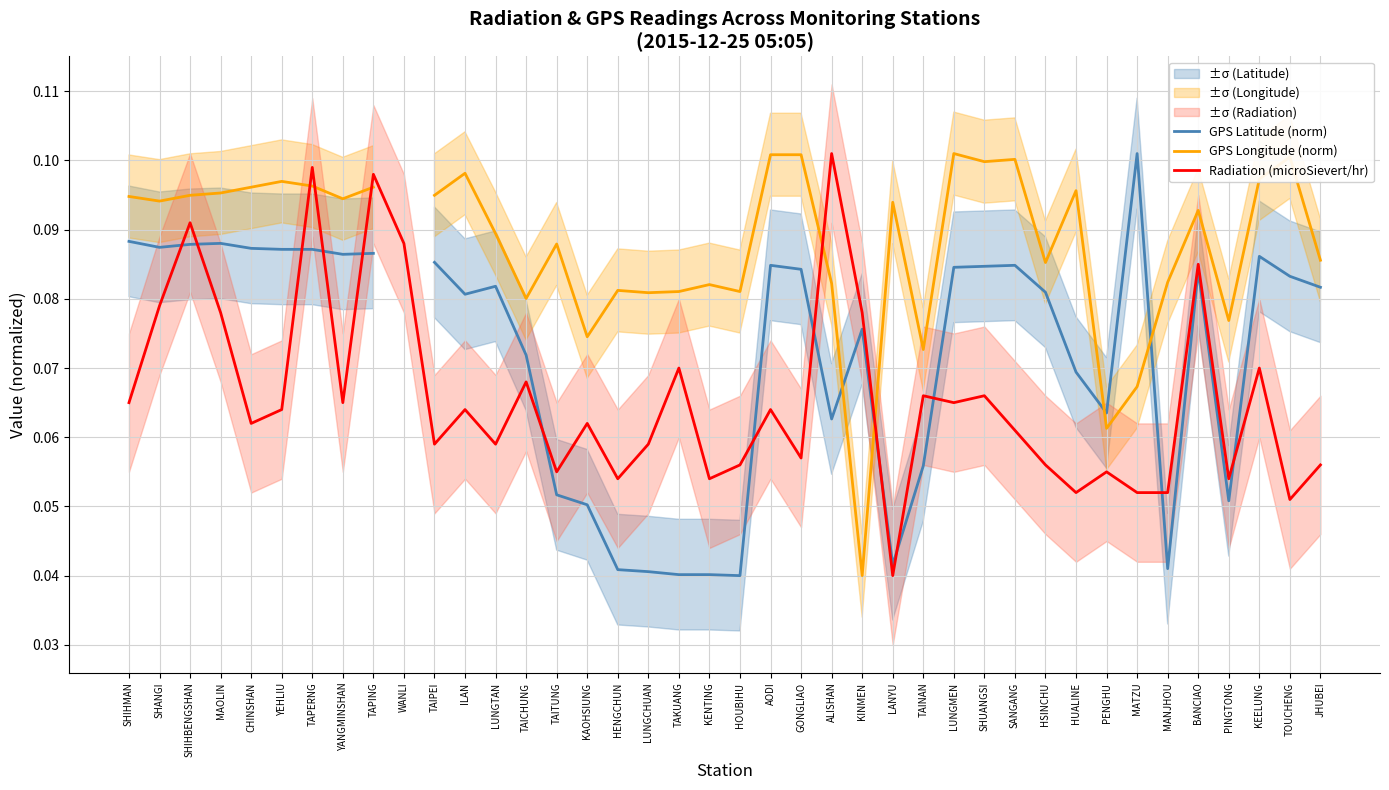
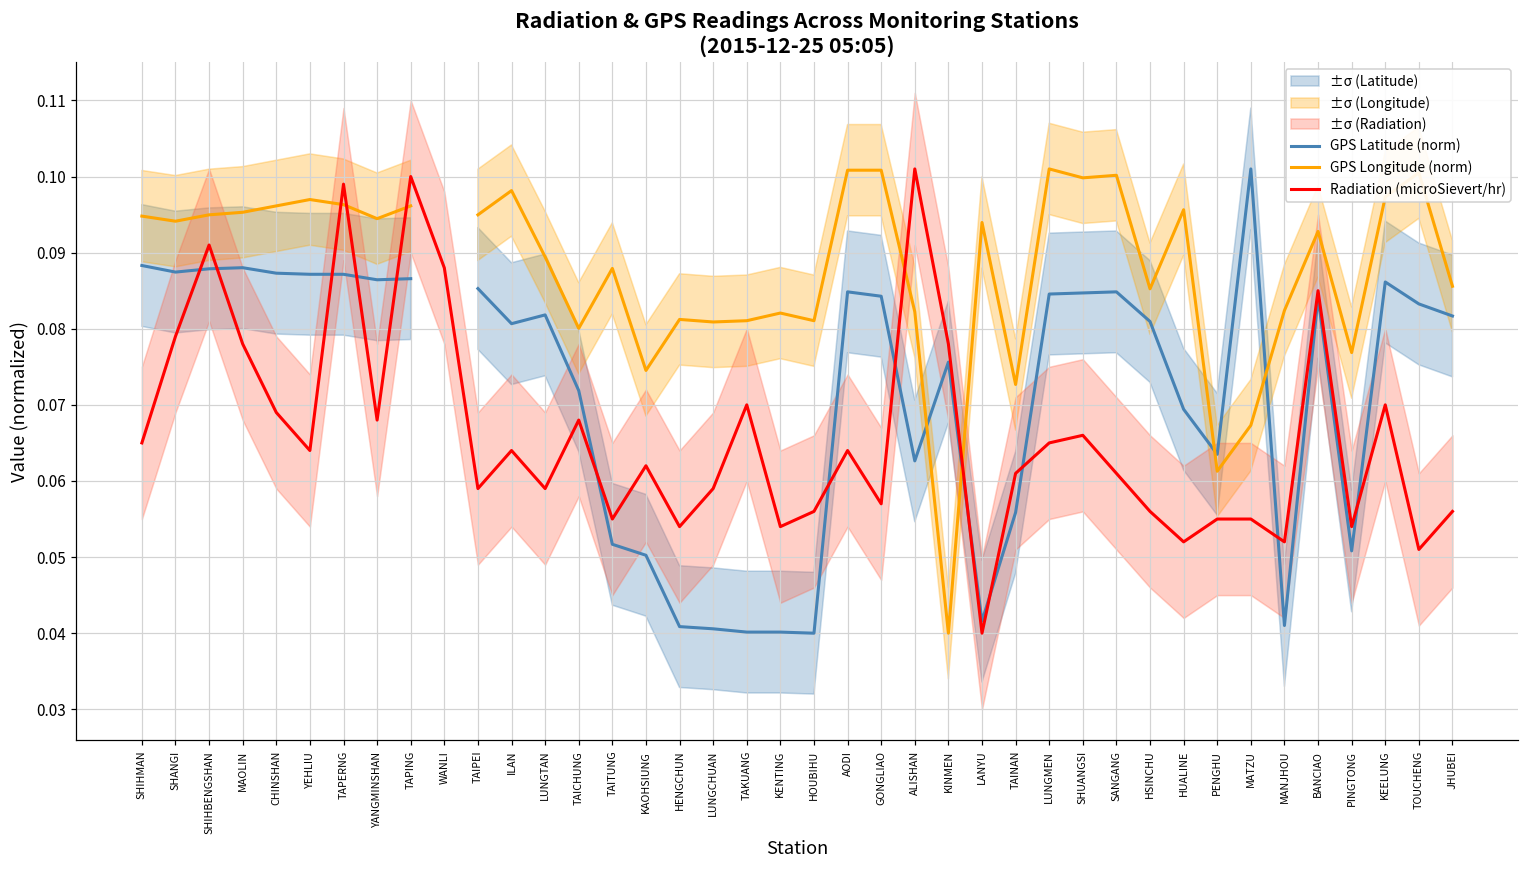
  {
    "GPS Latitude (norm)": {
      "SHIHMAN": 0.088,
      "SHANGI": 0.087,
      "SHIHBENGSHAN": 0.088,
      "CHINSHAN": 0.087,
      "YEHLIU": 0.087,
      "TAPERNG": 0.087,
      "YANGMINSHAN": 0.086,
      "TAPING": 0.087,
      "TAIPEI": 0.085,
      "ILAN": 0.081,
      "LUNGTAN": 0.082,
      "TAICHUNG": 0.072,
      "TAITUNG": 0.052,
      "KAOHSIUNG": 0.050,
      "HENGCHUN": 0.041,
      "LUNGCHUAN": 0.041,
      "TAKUANG": 0.040,
      "KENTING": 0.040,
      "HOUBIHU": 0.040,
      "AODI": 0.085,
      "GONGLIAO": 0.084,
      "ALISHAN": 0.063,
      "KINMEN": 0.076,
      "LANYU": 0.042,
      "TAINAN": 0.056,
      "LUNGMEN": 0.085,
      "SHUANGSI": 0.085,
      "SANGANG": 0.085,
      "HSINCHU": 0.081,
      "HUALINE": 0.069,
      "PENGHU": 0.064,
      "MATZU": 0.101,
      "MANJHOU": 0.041,
      "BANCIAO": 0.084,
      "PINGTONG": 0.051,
      "KEELUNG": 0.086,
      "TOUCHENG": 0.083,
      "JHUBEI": 0.082
    },
    "GPS Longitude (norm)": {
      "SHIHMAN": 0.095,
      "SHANGI": 0.094,
      "SHIHBENGSHAN": 0.095,
      "MAOLIN": 0.095,
      "CHINSHAN": 0.096,
      "YEHLIU": 0.097,
      "TAPERNG": 0.096,
      "YANGMINSHAN": 0.094,
      "TAPING": 0.096,
      "TAIPEI": 0.095,
      "ILAN": 0.098,
      "LUNGTAN": 0.089,
      "TAICHUNG": 0.080,
      "TAITUNG": 0.088,
      "KAOHSIUNG": 0.075,
      "HENGCHUN": 0.081,
      "LUNGCHUAN": 0.081,
      "TAKUANG": 0.081,
      "KENTING": 0.082,
      "HOUBIHU": 0.081,
      "AODI": 0.101,
      "GONGLIAO": 0.101,
      "ALISHAN": 0.082,
      "KINMEN": 0.040,
      "LANYU": 0.094,
      "TAINAN": 0.073,
      "LUNGMEN": 0.101,
      "SHUANGSI": 0.100,
      "SANGANG": 0.100,
      "HSINCHU": 0.085,
      "HUALINE": 0.096,
      "PENGHU": 0.061,
      "MATZU": 0.067,
      "MANJHOU": 0.082,
      "BANCIAO": 0.093,
      "PINGTONG": 0.077,
      "JHUBEI": 0.086
    },
    "Radiation (microSievert/hr)": {
      "SHIHMAN": 0.065,
      "SHANGI": 0.079,
      "SHIHBENGSHAN": 0.091,
      "MAOLIN": 0.078,
-     "CHINSHAN": 0.062,
+     "CHINSHAN": 0.069,
      "YEHLIU": 0.064,
      "TAPERNG": 0.099,
-     "YANGMINSHAN": 0.065,
-     "TAPING": 0.098,
+     "YANGMINSHAN": 0.068,
+     "TAPING": 0.100,
      "WANLI": 0.088,
      "TAIPEI": 0.059,
      "ILAN": 0.064,
      "LUNGTAN": 0.059,
      "TAICHUNG": 0.068,
      "TAITUNG": 0.055,
      "KAOHSIUNG": 0.062,
      "HENGCHUN": 0.054,
      "LUNGCHUAN": 0.059,
      "TAKUANG": 0.070,
      "KENTING": 0.054,
      "HOUBIHU": 0.056,
      "AODI": 0.064,
      "GONGLIAO": 0.057,
      "ALISHAN": 0.101,
      "KINMEN": 0.078,
      "LANYU": 0.040,
-     "TAINAN": 0.066,
+     "TAINAN": 0.061,
      "LUNGMEN": 0.065,
      "SHUANGSI": 0.066,
      "SANGANG": 0.061,
      "HSINCHU": 0.056,
      "HUALINE": 0.052,
      "PENGHU": 0.055,
-     "MATZU": 0.052,
+     "MATZU": 0.055,
      "MANJHOU": 0.052,
      "BANCIAO": 0.085,
      "PINGTONG": 0.054,
      "KEELUNG": 0.070,
      "TOUCHENG": 0.051,
      "JHUBEI": 0.056
    }
  }
